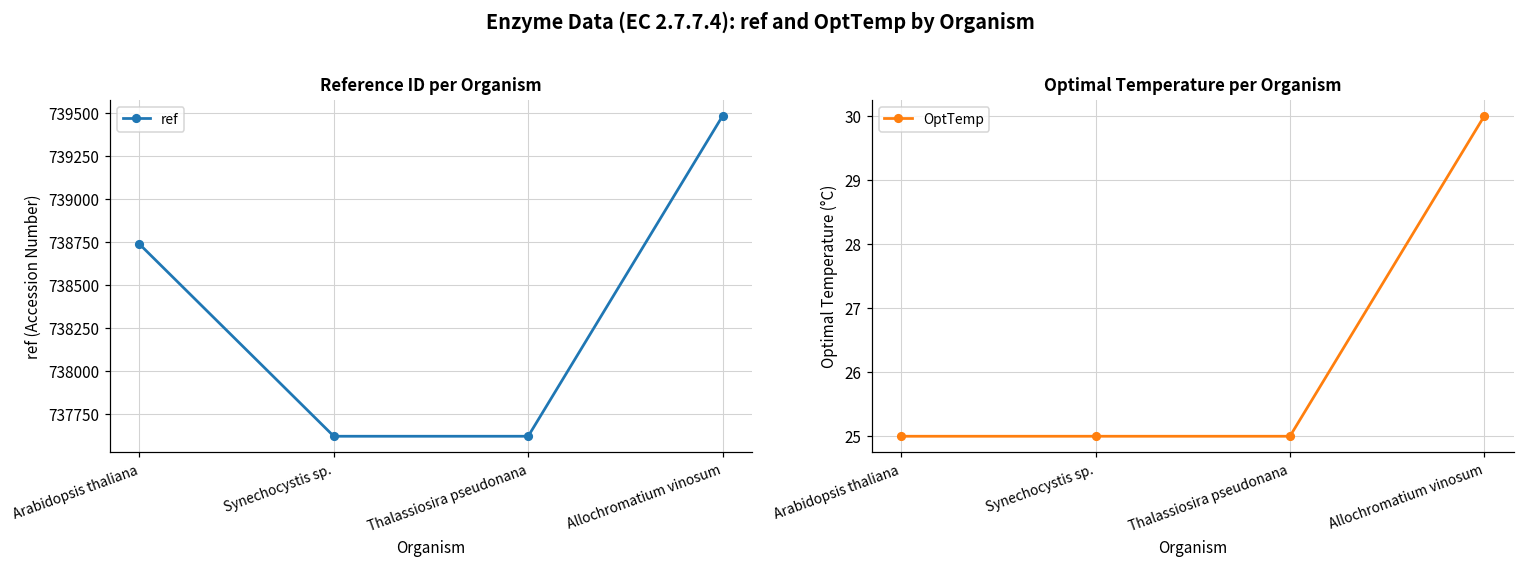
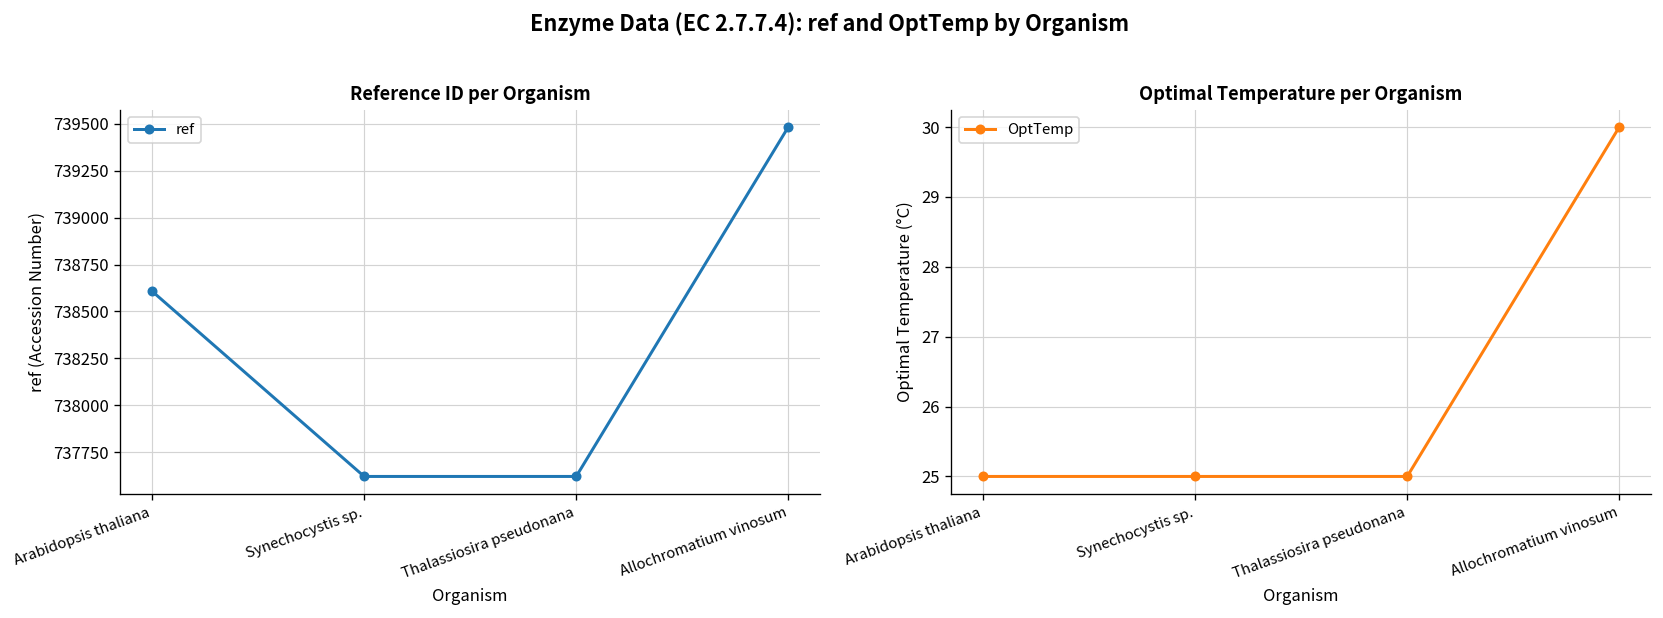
  {
    "Reference ID per Organism": {
-     "Arabidopsis thaliana": 738740,
+     "Arabidopsis thaliana": 738610,
      "Synechocystis sp.": 737620,
      "Thalassiosira pseudonana": 737620,
      "Allochromatium vinosum": 739480
    },
    "Optimal Temperature per Organism": {
      "Arabidopsis thaliana": 25.0,
      "Synechocystis sp.": 25.0,
      "Thalassiosira pseudonana": 25.0,
      "Allochromatium vinosum": 30.0
    }
  }
